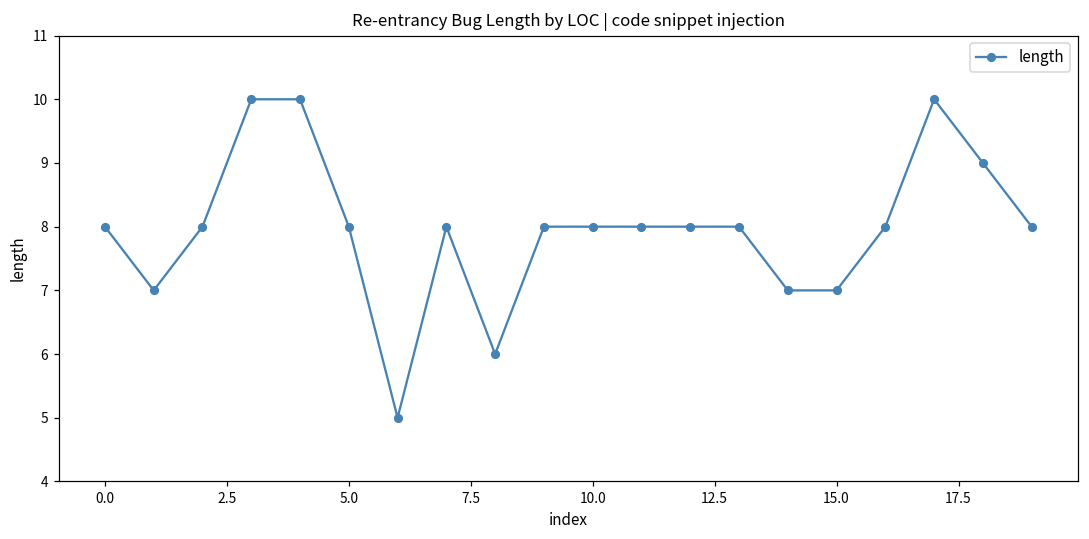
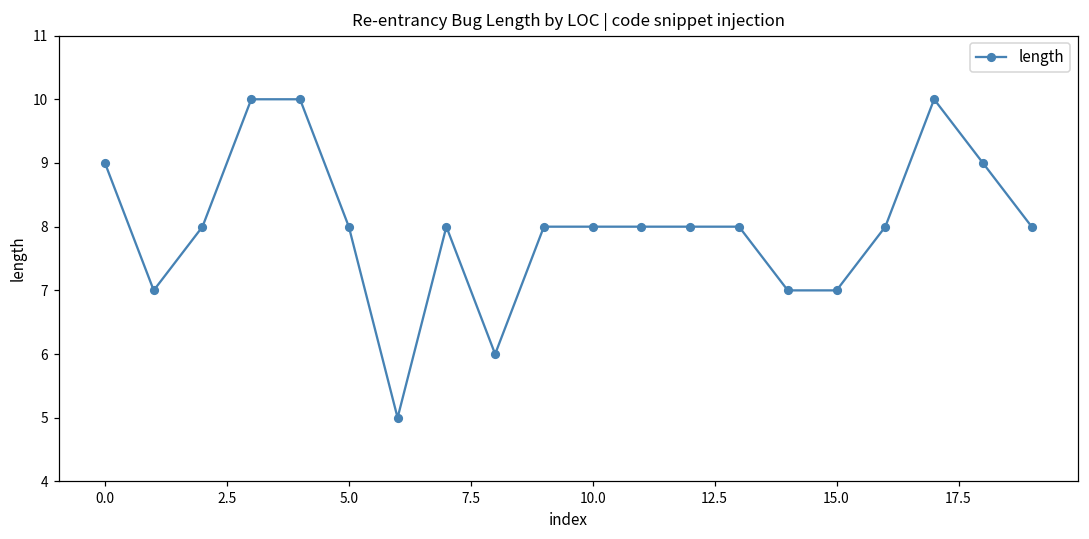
  {
-   "0.0": 8,
+   "0.0": 9,
    "5.0": 8,
    "10.0": 8,
    "15.0": 7
  }
